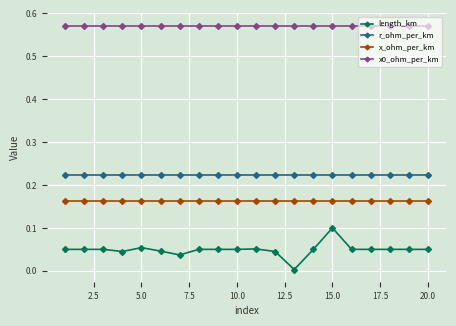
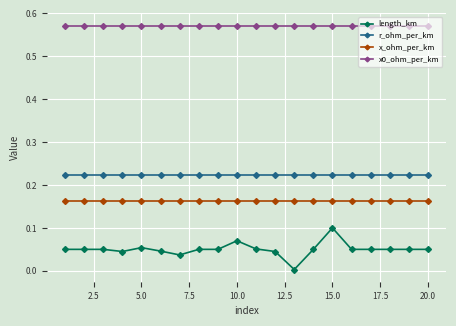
  {
    "length_km": {
      "5.0": 0.05,
-     "10.0": 0.05,
+     "10.0": 0.07,
      "15.0": 0.10,
      "20.0": 0.05
    },
    "r_ohm_per_km": {
      "5.0": 0.22,
      "10.0": 0.22,
      "15.0": 0.22,
      "20.0": 0.22
    },
    "x_ohm_per_km": {
      "5.0": 0.16,
      "10.0": 0.16,
      "15.0": 0.16,
      "20.0": 0.16
    },
    "x0_ohm_per_km": {
      "5.0": 0.57,
      "10.0": 0.57,
      "15.0": 0.57
    }
  }
